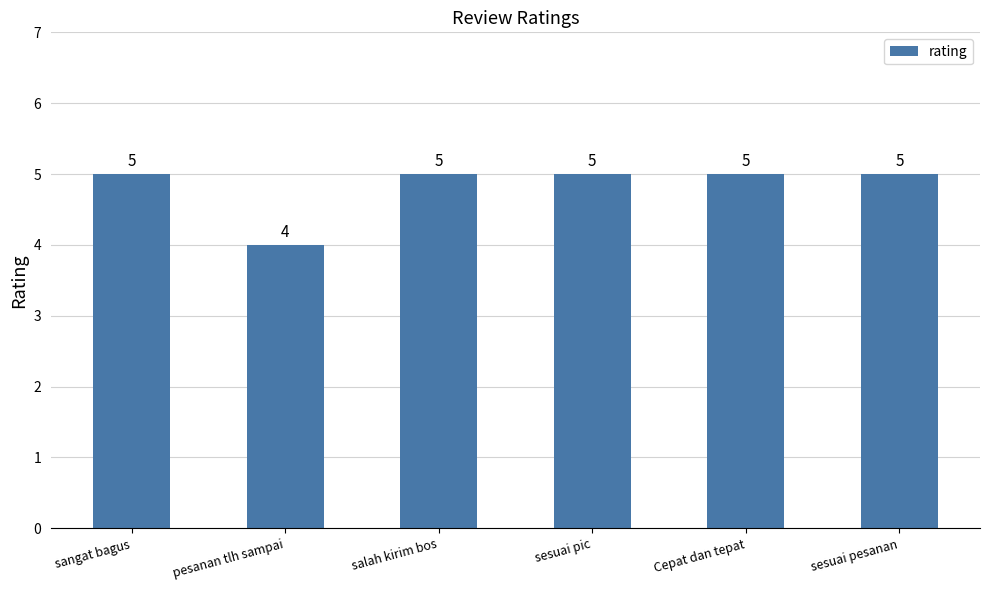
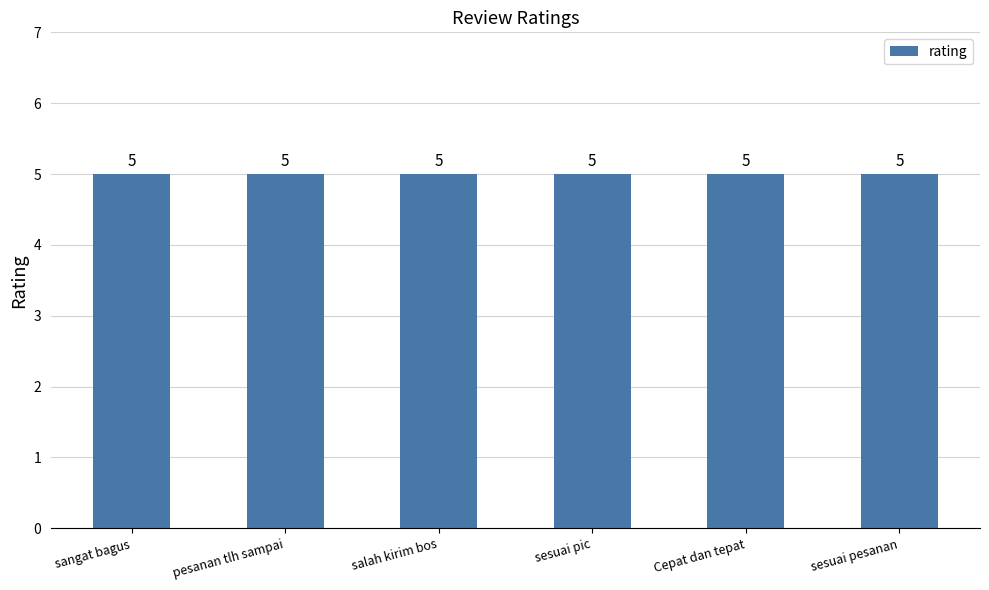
  {
    "sangat bagus": 5,
-   "pesanan tlh sampai": 4,
+   "pesanan tlh sampai": 5,
    "salah kirim bos": 5,
    "sesuai pic": 5,
    "Cepat dan tepat": 5,
    "sesuai pesanan": 5
  }
